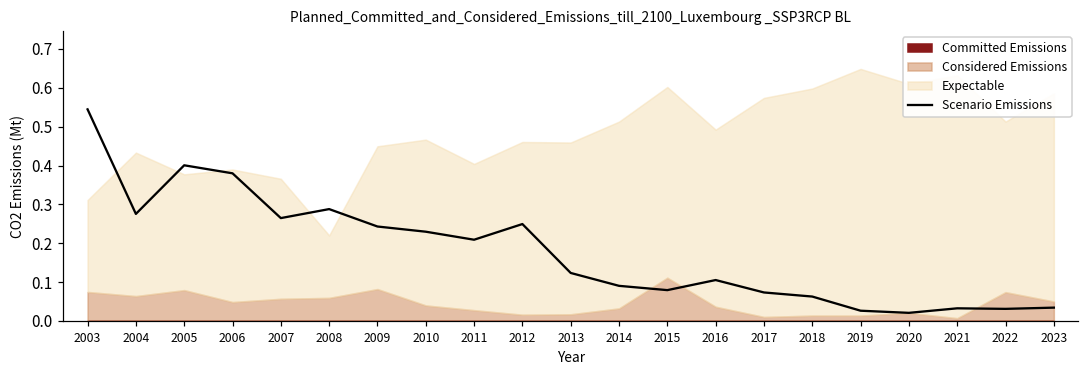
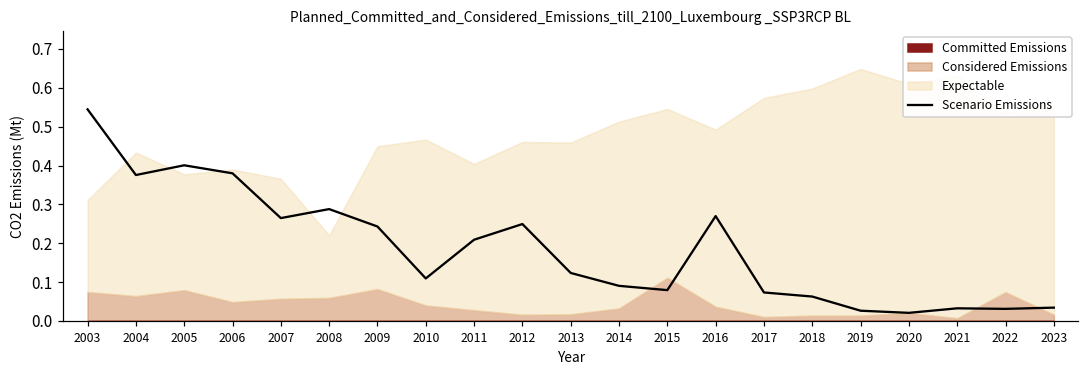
  {
    "Scenario Emissions": {
      "2003": 0.54,
-     "2004": 0.28,
+     "2004": 0.38,
      "2005": 0.40,
      "2006": 0.38,
      "2007": 0.26,
      "2008": 0.29,
      "2009": 0.24,
-     "2010": 0.23,
+     "2010": 0.11,
      "2011": 0.21,
      "2012": 0.25,
      "2013": 0.12,
      "2014": 0.09,
      "2015": 0.08,
-     "2016": 0.11,
+     "2016": 0.27,
      "2017": 0.07,
      "2018": 0.06,
      "2019": 0.03,
      "2021": 0.03,
      "2022": 0.03,
      "2023": 0.03
    },
    "Committed Emissions": {
      "2012": 0.00,
      "2015": 0.00
    },
    "Considered Emissions": {
      "2003": 0.07,
      "2004": 0.06,
      "2005": 0.08,
      "2006": 0.05,
      "2007": 0.06,
      "2008": 0.06,
      "2009": 0.08,
      "2010": 0.04,
      "2011": 0.03,
      "2012": 0.02,
      "2013": 0.02,
      "2014": 0.03,
      "2015": 0.11,
      "2016": 0.04,
      "2017": 0.01,
      "2018": 0.01,
      "2019": 0.01,
      "2022": 0.07,
-     "2023": 0.05
+     "2023": 0.02
    },
    "Expectable": {
      "2003": 0.24,
      "2004": 0.37,
      "2005": 0.30,
      "2006": 0.34,
      "2007": 0.31,
      "2008": 0.16,
      "2009": 0.37,
      "2010": 0.43,
      "2011": 0.38,
      "2012": 0.44,
      "2013": 0.44,
      "2014": 0.48,
-     "2015": 0.49,
+     "2015": 0.43,
      "2016": 0.46,
      "2017": 0.56,
      "2018": 0.58,
      "2019": 0.63,
-     "2022": 0.44
+     "2022": 0.46
    }
  }
